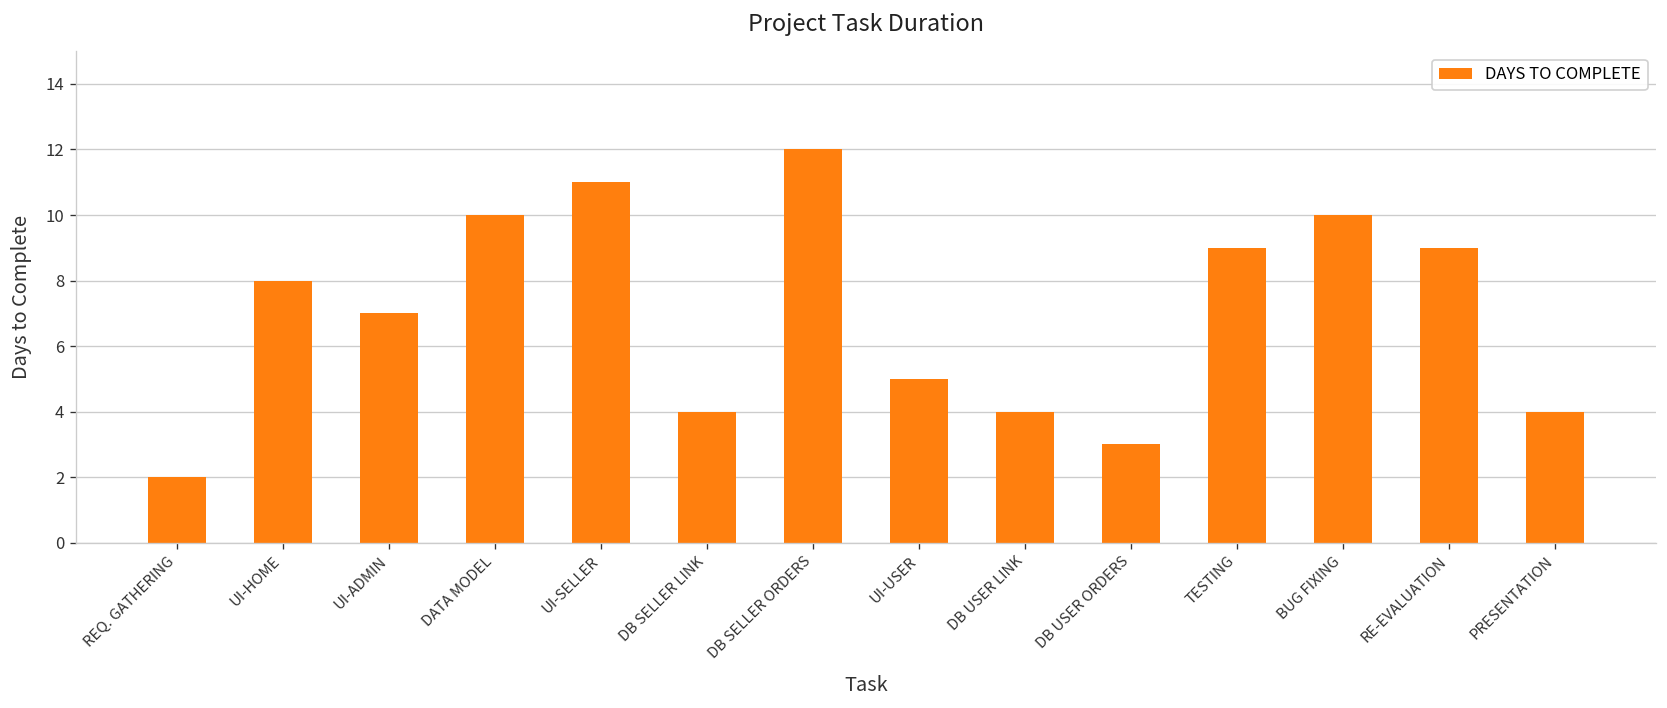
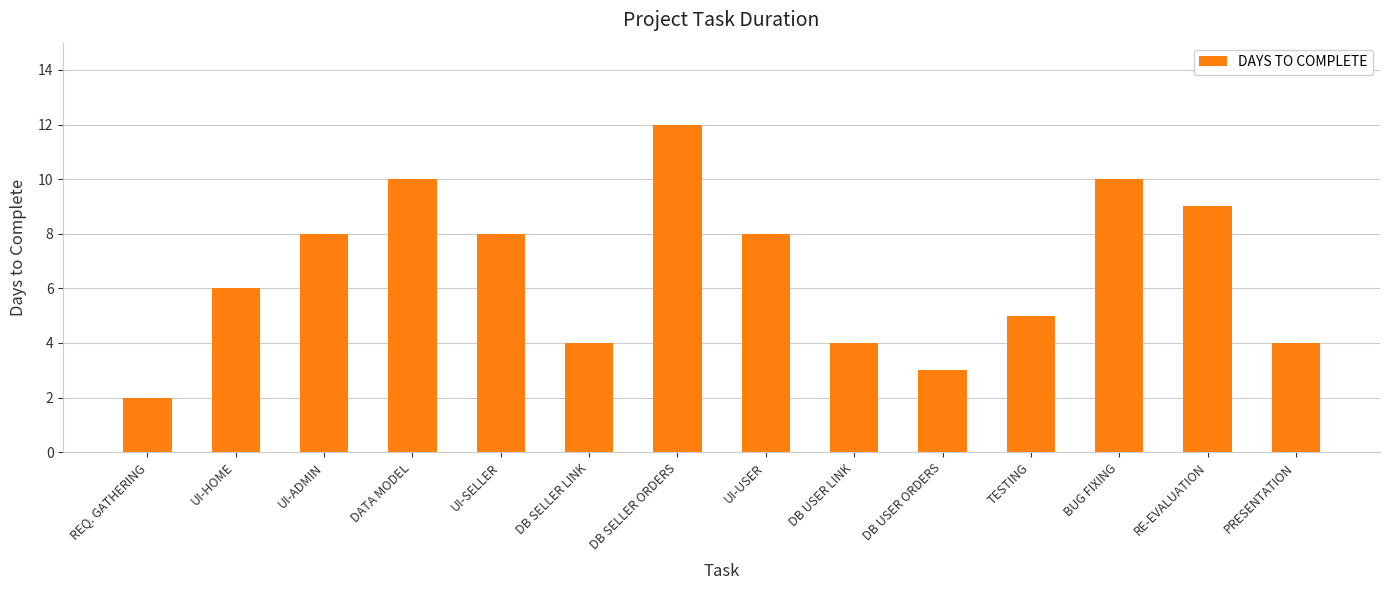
  {
    "REQ. GATHERING": 2,
-   "UI-HOME": 8,
-   "UI-ADMIN": 7,
+   "UI-HOME": 6,
+   "UI-ADMIN": 8,
    "DATA MODEL": 10,
-   "UI-SELLER": 11,
+   "UI-SELLER": 8,
    "DB SELLER LINK": 4,
    "DB SELLER ORDERS": 12,
-   "UI-USER": 5,
+   "UI-USER": 8,
    "DB USER LINK": 4,
    "DB USER ORDERS": 3,
-   "TESTING": 9,
+   "TESTING": 5,
    "BUG FIXING": 10,
    "RE-EVALUATION": 9,
    "PRESENTATION": 4
  }
